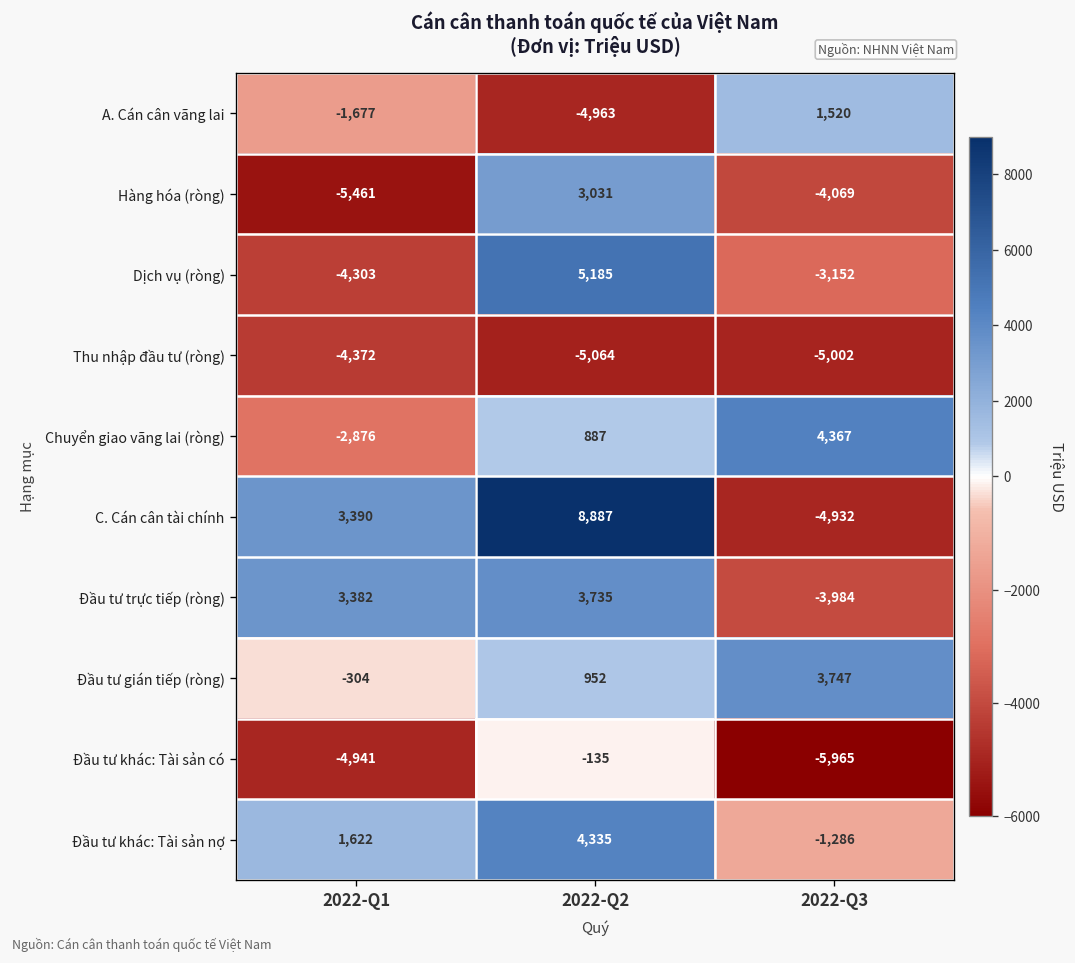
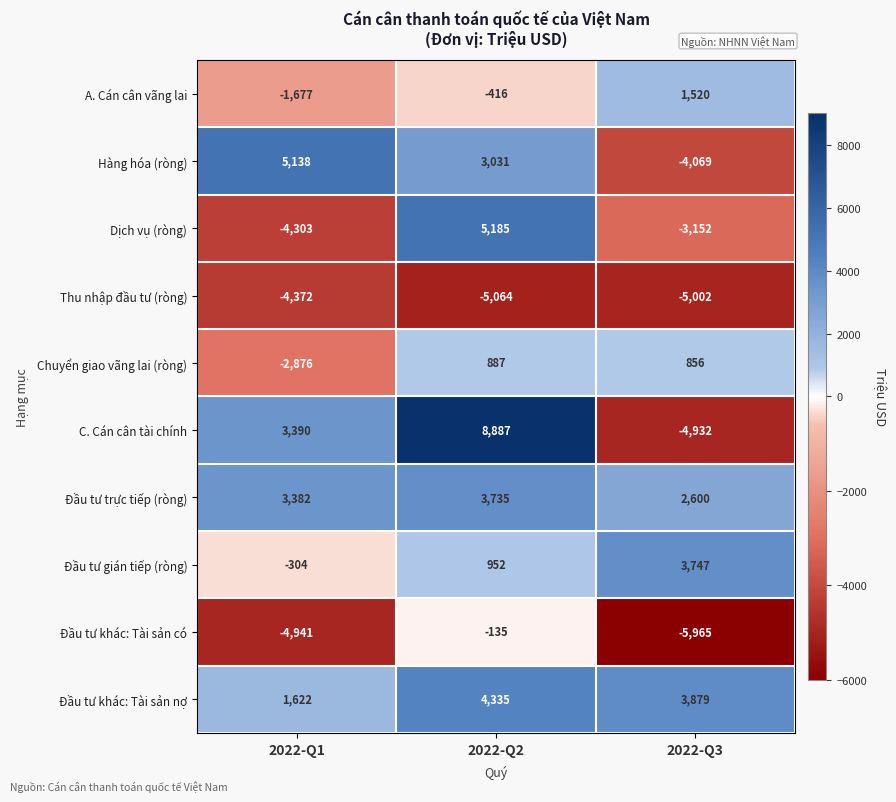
  {
    "A. Cán cân vãng lai": {
      "2022-Q1": "-1,677",
-     "2022-Q2": "-4,963",
+     "2022-Q2": "-416",
      "2022-Q3": "1,520"
    },
    "Hàng hóa (ròng)": {
-     "2022-Q1": "-5,461",
+     "2022-Q1": "5,138",
      "2022-Q2": "3,031",
      "2022-Q3": "-4,069"
    },
    "Dịch vụ (ròng)": {
      "2022-Q1": "-4,303",
      "2022-Q2": "5,185",
      "2022-Q3": "-3,152"
    },
    "Thu nhập đầu tư (ròng)": {
      "2022-Q1": "-4,372",
      "2022-Q2": "-5,064",
      "2022-Q3": "-5,002"
    },
    "Chuyển giao vãng lai (ròng)": {
      "2022-Q1": "-2,876",
      "2022-Q2": "887",
-     "2022-Q3": "4,367"
+     "2022-Q3": "856"
    },
    "C. Cán cân tài chính": {
      "2022-Q1": "3,390",
      "2022-Q2": "8,887",
      "2022-Q3": "-4,932"
    },
    "Đầu tư trực tiếp (ròng)": {
      "2022-Q1": "3,382",
      "2022-Q2": "3,735",
-     "2022-Q3": "-3,984"
+     "2022-Q3": "2,600"
    },
    "Đầu tư gián tiếp (ròng)": {
      "2022-Q1": "-304",
      "2022-Q2": "952",
      "2022-Q3": "3,747"
    },
    "Đầu tư khác: Tài sản có": {
      "2022-Q1": "-4,941",
      "2022-Q2": "-135",
      "2022-Q3": "-5,965"
    },
    "Đầu tư khác: Tài sản nợ": {
      "2022-Q1": "1,622",
      "2022-Q2": "4,335",
-     "2022-Q3": "-1,286"
+     "2022-Q3": "3,879"
    }
  }
